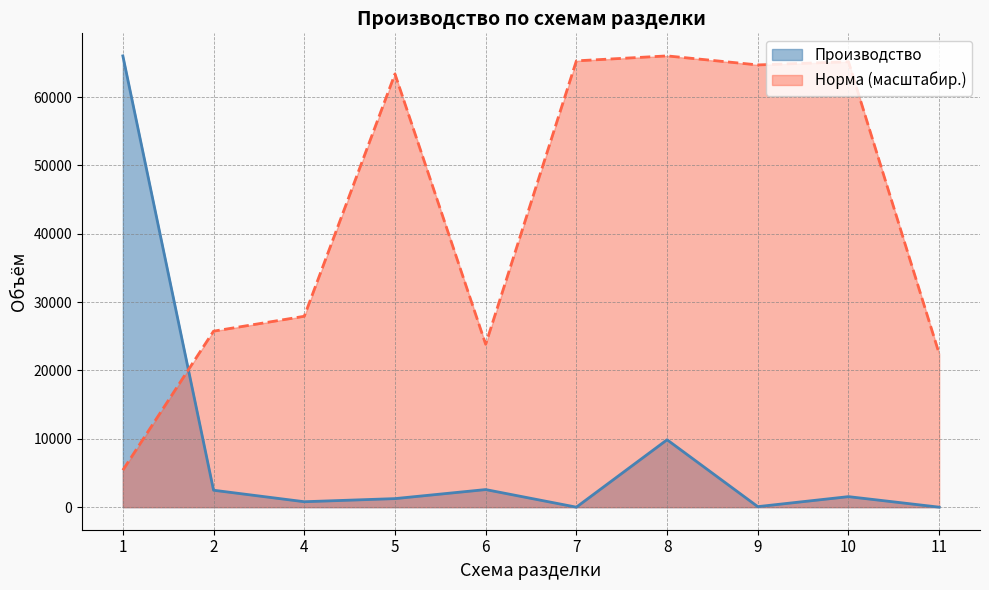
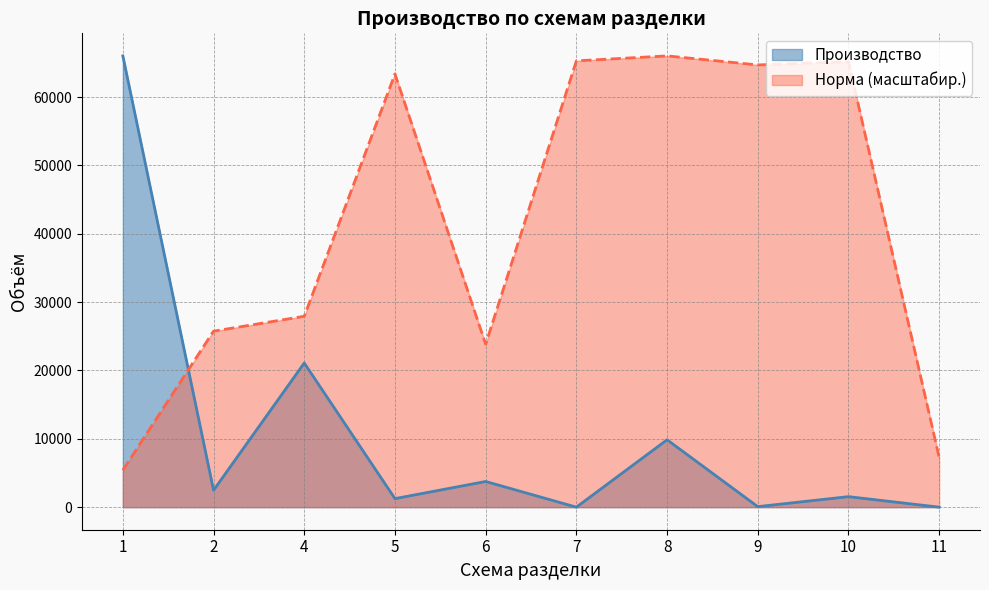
  {
    "Производство": {
      "1": 66000,
      "2": 2000,
-     "4": 1000,
+     "4": 21000,
      "5": 1000,
-     "6": 3000,
+     "6": 4000,
      "7": 0,
      "8": 10000,
      "9": 0,
      "10": 2000,
      "11": 0
    },
    "Норма (масштабир.)": {
      "1": 5000,
      "2": 26000,
      "4": 28000,
      "5": 63000,
      "6": 24000,
      "7": 65000,
      "8": 66000,
      "9": 65000,
-     "11": 22000
+     "11": 7000
    }
  }
